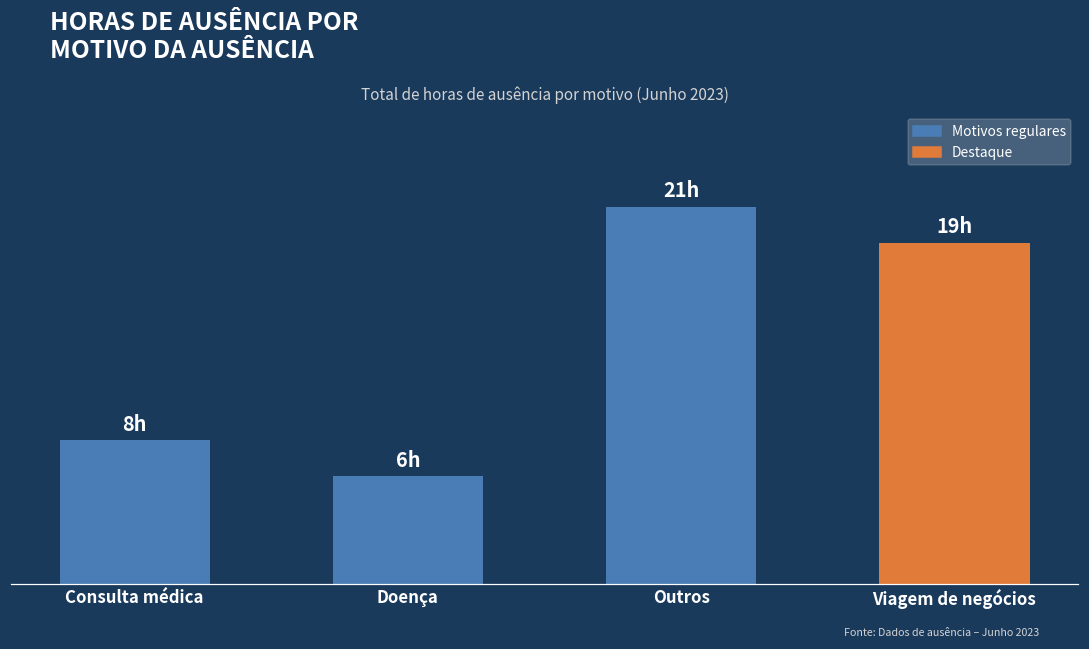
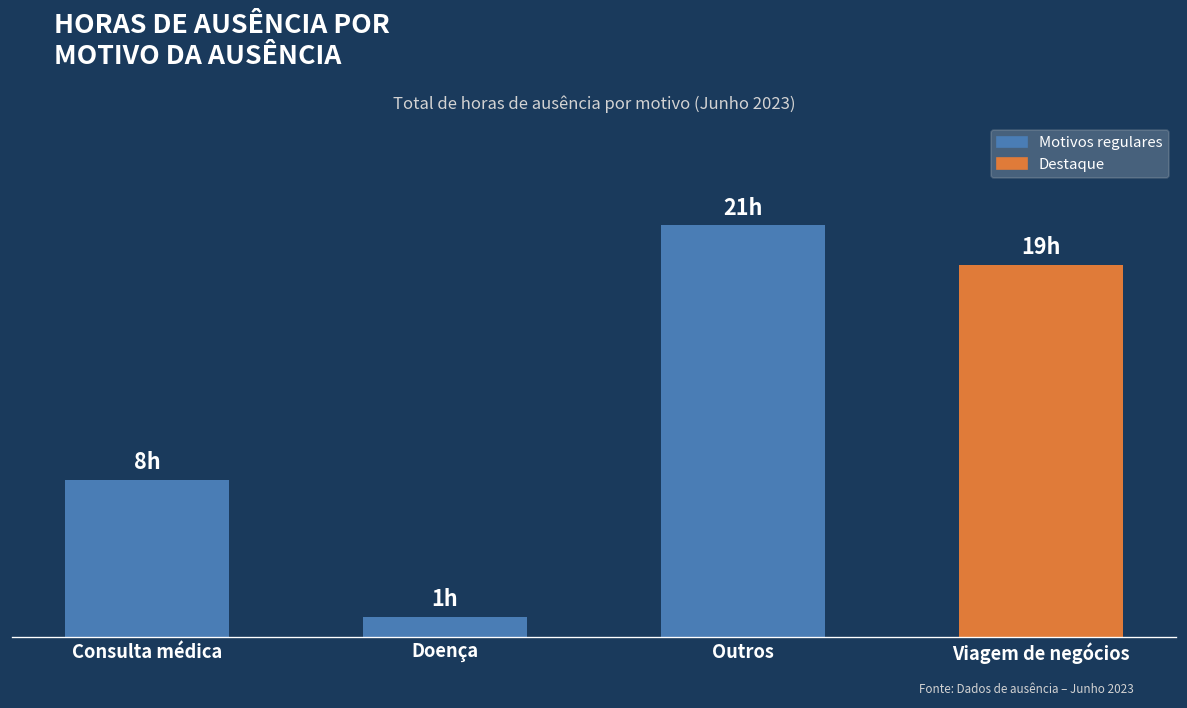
  {
    "Consulta médica": "8h",
-   "Doença": "6h",
+   "Doença": "1h",
    "Outros": "21h",
    "Viagem de negócios": "19h"
  }
